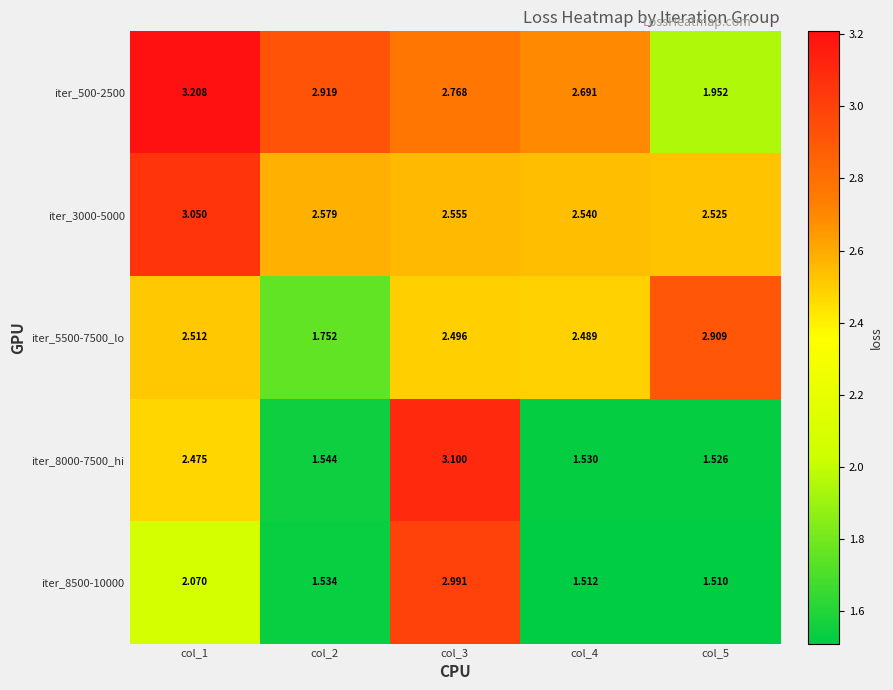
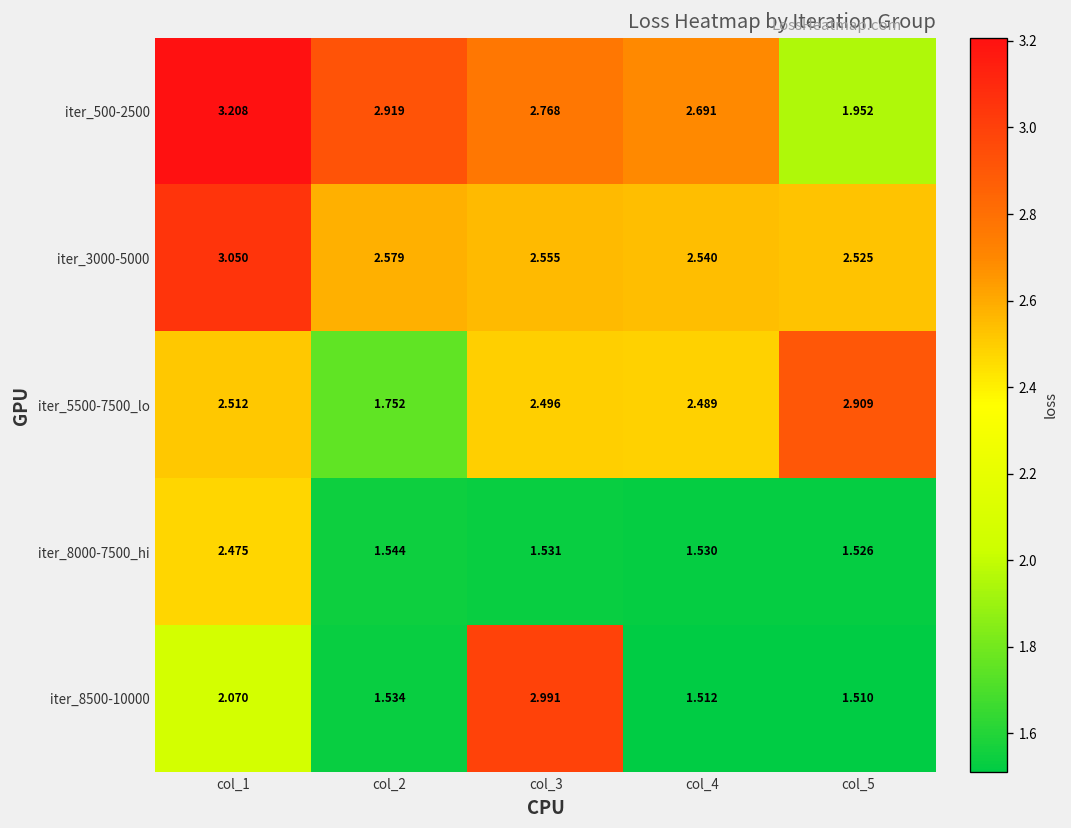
  {
    "iter_500-2500": {
      "col_1": 3.208,
      "col_2": 2.919,
      "col_3": 2.768,
      "col_4": 2.691,
      "col_5": 1.952
    },
    "iter_3000-5000": {
      "col_1": 3.050,
      "col_2": 2.579,
      "col_3": 2.555,
      "col_4": 2.540,
      "col_5": 2.525
    },
    "iter_5500-7500_lo": {
      "col_1": 2.512,
      "col_2": 1.752,
      "col_3": 2.496,
      "col_4": 2.489,
      "col_5": 2.909
    },
    "iter_8000-7500_hi": {
      "col_1": 2.475,
      "col_2": 1.544,
-     "col_3": 3.100,
+     "col_3": 1.531,
      "col_4": 1.530,
      "col_5": 1.526
    },
    "iter_8500-10000": {
      "col_1": 2.070,
      "col_2": 1.534,
      "col_3": 2.991,
      "col_4": 1.512,
      "col_5": 1.510
    }
  }
